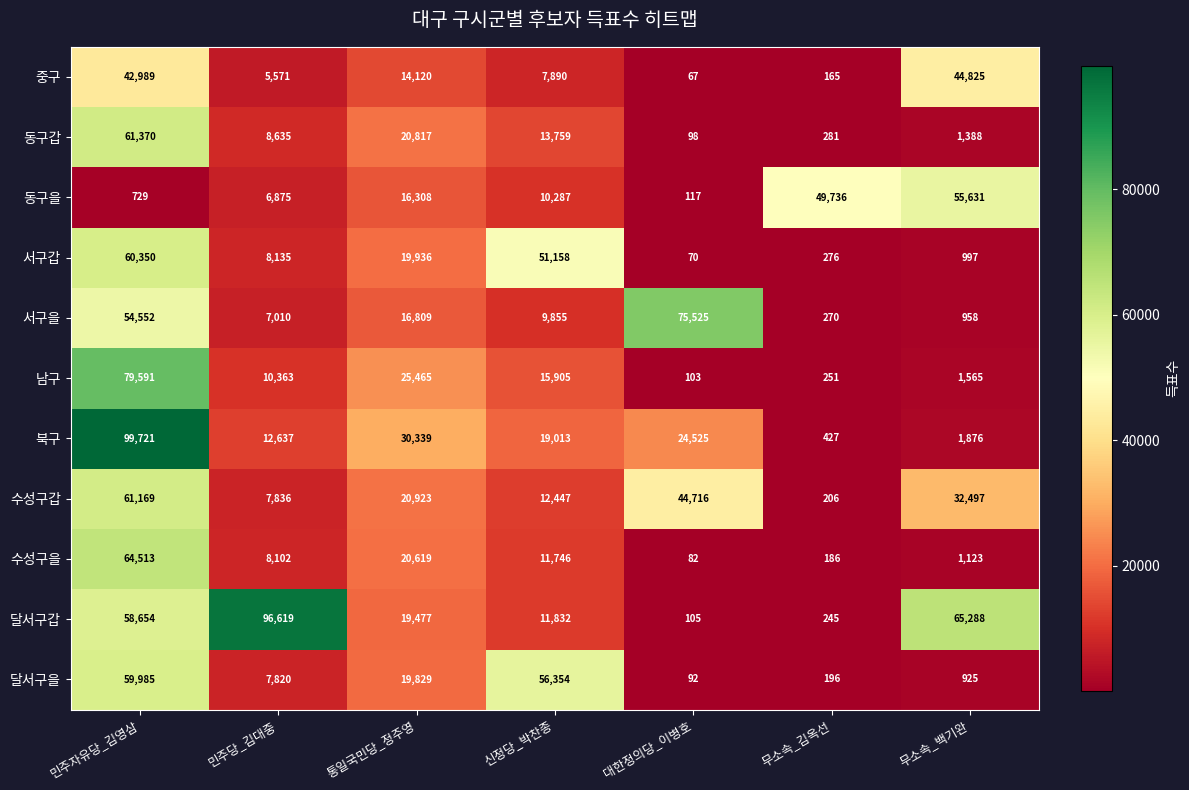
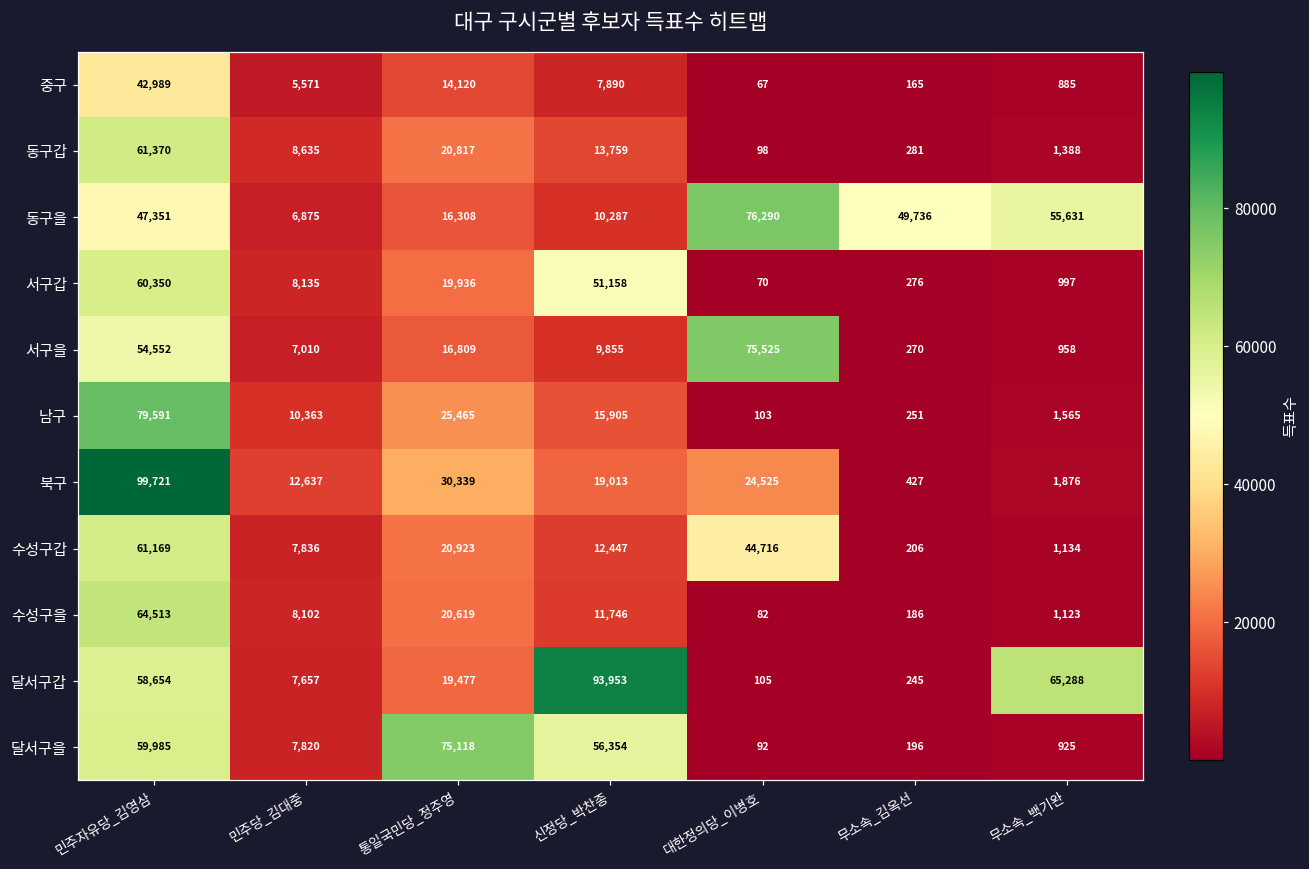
  {
    "중구": {
      "민주자유당_김영삼": "42,989",
      "민주당_김대중": "5,571",
      "통일국민당_정주영": "14,120",
      "신정당_박찬종": "7,890",
      "대한정의당_이병호": "67",
      "무소속_김옥선": "165",
-     "무소속_백기완": "44,825"
+     "무소속_백기완": "885"
    },
    "동구갑": {
      "민주자유당_김영삼": "61,370",
      "민주당_김대중": "8,635",
      "통일국민당_정주영": "20,817",
      "신정당_박찬종": "13,759",
      "대한정의당_이병호": "98",
      "무소속_김옥선": "281",
      "무소속_백기완": "1,388"
    },
    "동구을": {
-     "민주자유당_김영삼": "729",
+     "민주자유당_김영삼": "47,351",
      "민주당_김대중": "6,875",
      "통일국민당_정주영": "16,308",
      "신정당_박찬종": "10,287",
-     "대한정의당_이병호": "117",
+     "대한정의당_이병호": "76,290",
      "무소속_김옥선": "49,736",
      "무소속_백기완": "55,631"
    },
    "서구갑": {
      "민주자유당_김영삼": "60,350",
      "민주당_김대중": "8,135",
      "통일국민당_정주영": "19,936",
      "신정당_박찬종": "51,158",
      "대한정의당_이병호": "70",
      "무소속_김옥선": "276",
      "무소속_백기완": "997"
    },
    "서구을": {
      "민주자유당_김영삼": "54,552",
      "민주당_김대중": "7,010",
      "통일국민당_정주영": "16,809",
      "신정당_박찬종": "9,855",
      "대한정의당_이병호": "75,525",
      "무소속_김옥선": "270",
      "무소속_백기완": "958"
    },
    "남구": {
      "민주자유당_김영삼": "79,591",
      "민주당_김대중": "10,363",
      "통일국민당_정주영": "25,465",
      "신정당_박찬종": "15,905",
      "대한정의당_이병호": "103",
      "무소속_김옥선": "251",
      "무소속_백기완": "1,565"
    },
    "북구": {
      "민주자유당_김영삼": "99,721",
      "민주당_김대중": "12,637",
      "통일국민당_정주영": "30,339",
      "신정당_박찬종": "19,013",
      "대한정의당_이병호": "24,525",
      "무소속_김옥선": "427",
      "무소속_백기완": "1,876"
    },
    "수성구갑": {
      "민주자유당_김영삼": "61,169",
      "민주당_김대중": "7,836",
      "통일국민당_정주영": "20,923",
      "신정당_박찬종": "12,447",
      "대한정의당_이병호": "44,716",
      "무소속_김옥선": "206",
-     "무소속_백기완": "32,497"
+     "무소속_백기완": "1,134"
    },
    "수성구을": {
      "민주자유당_김영삼": "64,513",
      "민주당_김대중": "8,102",
      "통일국민당_정주영": "20,619",
      "신정당_박찬종": "11,746",
      "대한정의당_이병호": "82",
      "무소속_김옥선": "186",
      "무소속_백기완": "1,123"
    },
    "달서구갑": {
      "민주자유당_김영삼": "58,654",
-     "민주당_김대중": "96,619",
+     "민주당_김대중": "7,657",
      "통일국민당_정주영": "19,477",
-     "신정당_박찬종": "11,832",
+     "신정당_박찬종": "93,953",
      "대한정의당_이병호": "105",
      "무소속_김옥선": "245",
      "무소속_백기완": "65,288"
    },
    "달서구을": {
      "민주자유당_김영삼": "59,985",
      "민주당_김대중": "7,820",
-     "통일국민당_정주영": "19,829",
+     "통일국민당_정주영": "75,118",
      "신정당_박찬종": "56,354",
      "대한정의당_이병호": "92",
      "무소속_김옥선": "196",
      "무소속_백기완": "925"
    }
  }
